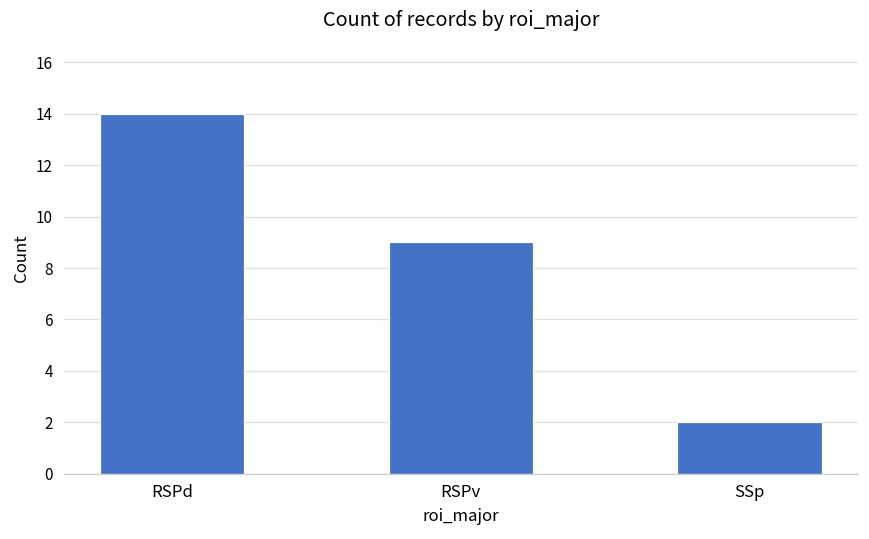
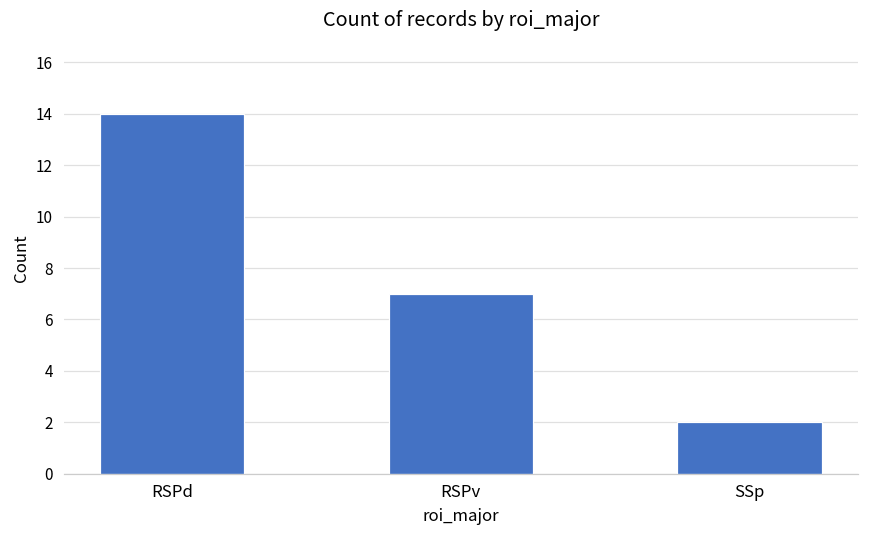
  {
    "RSPd": 14,
-   "RSPv": 9,
+   "RSPv": 7,
    "SSp": 2
  }
